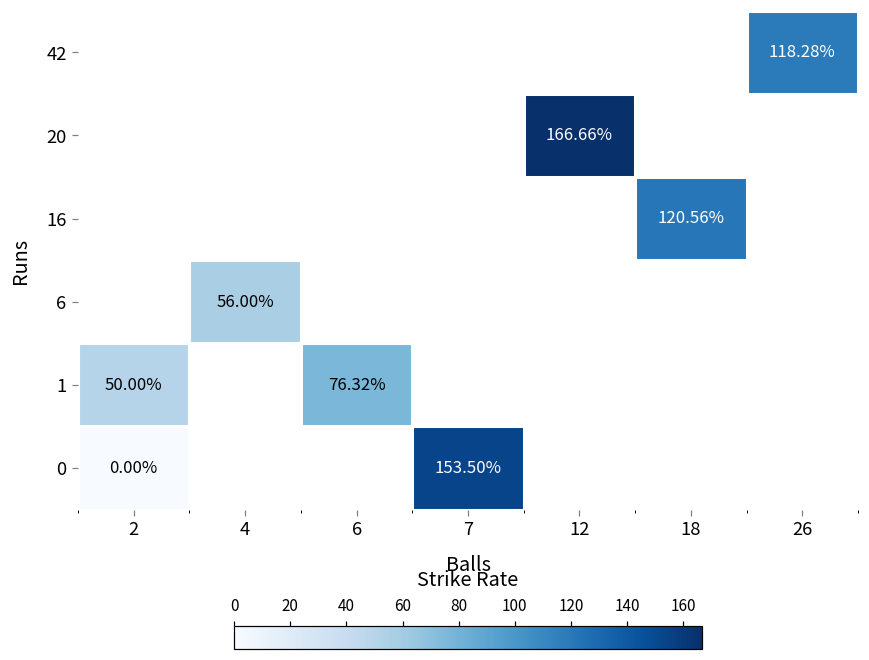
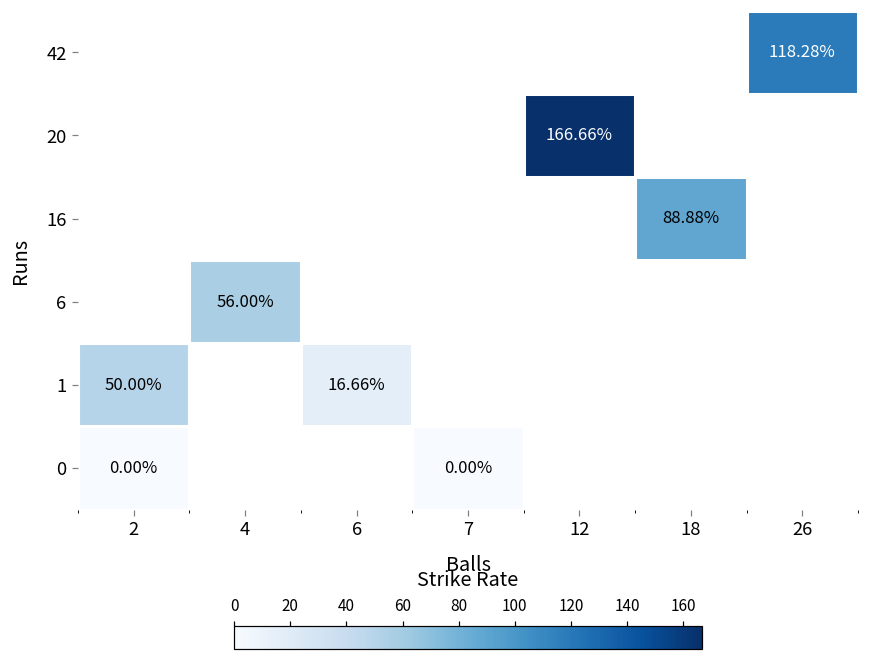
  {
    "42": {
      "26": "118.28%"
    },
    "20": {
      "12": "166.66%"
    },
    "16": {
-     "18": "120.56%"
+     "18": "88.88%"
    },
    "6": {
      "4": "56.00%"
    },
    "1": {
      "2": "50.00%",
-     "6": "76.32%"
+     "6": "16.66%"
    },
    "0": {
      "2": "0.00%",
-     "7": "153.50%"
+     "7": "0.00%"
    }
  }
